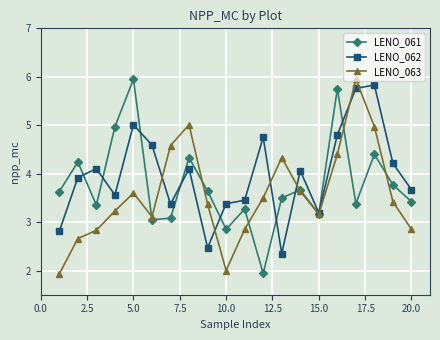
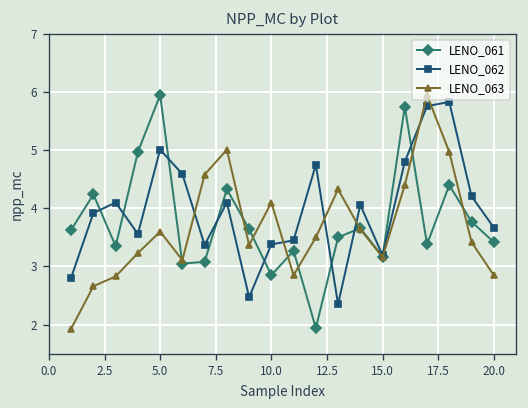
  {
    "LENO_063": {
      "5.0": 3.6,
-     "10.0": 2.0,
+     "10.0": 4.1,
      "20.0": 2.9
    }
  }
